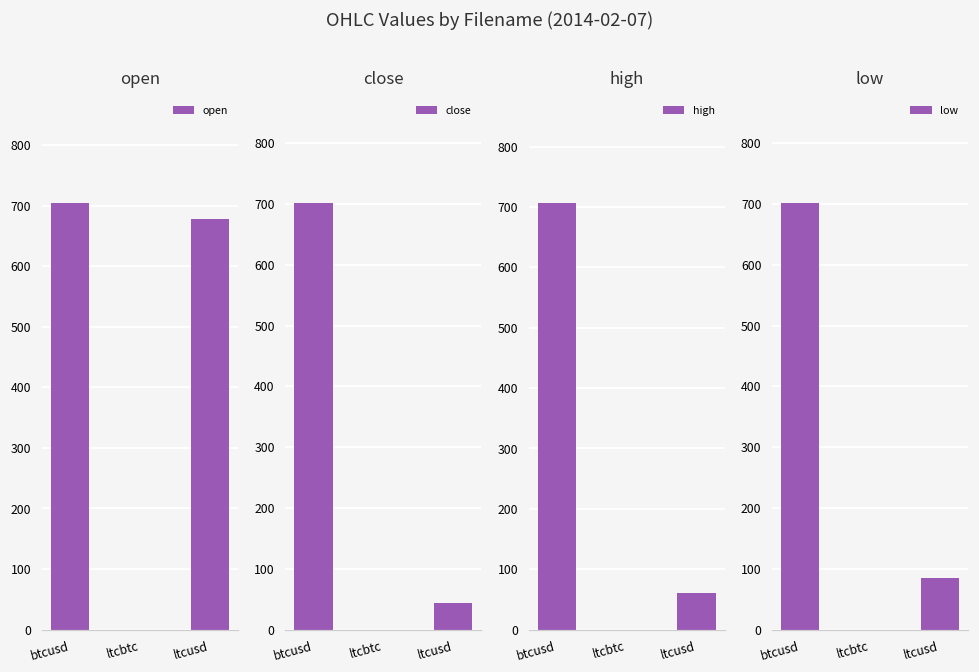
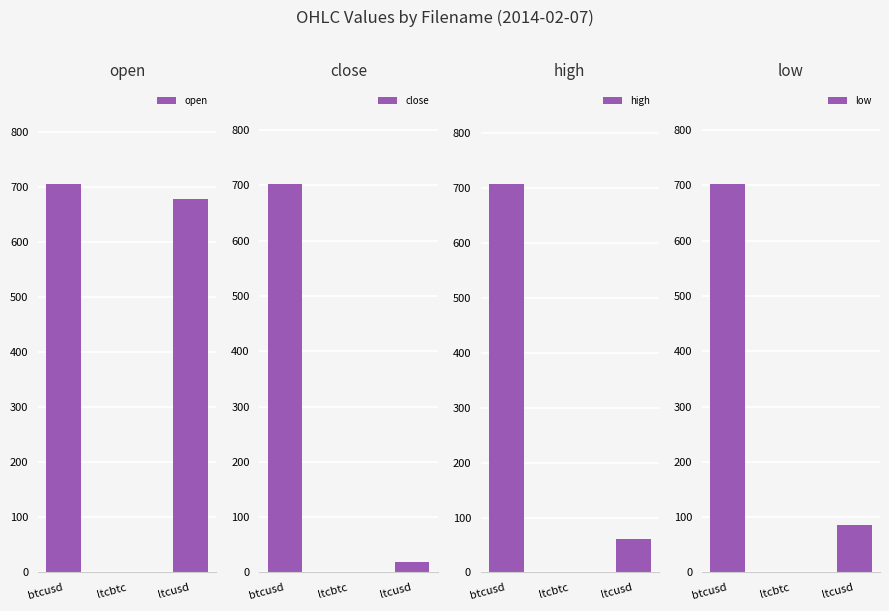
  {
    "open": {
      "btcusd": 710,
      "ltcusd": 680
    },
    "close": {
      "btcusd": 700,
-     "ltcusd": 40
+     "ltcusd": 20
    },
    "high": {
      "btcusd": 710,
      "ltcusd": 60
    },
    "low": {
      "btcusd": 700,
      "ltcusd": 90
    }
  }
